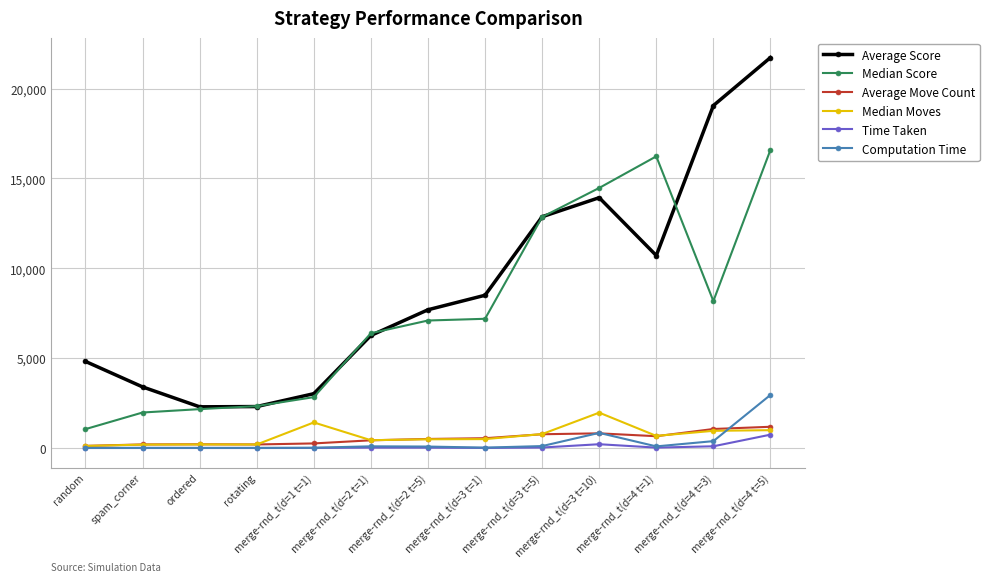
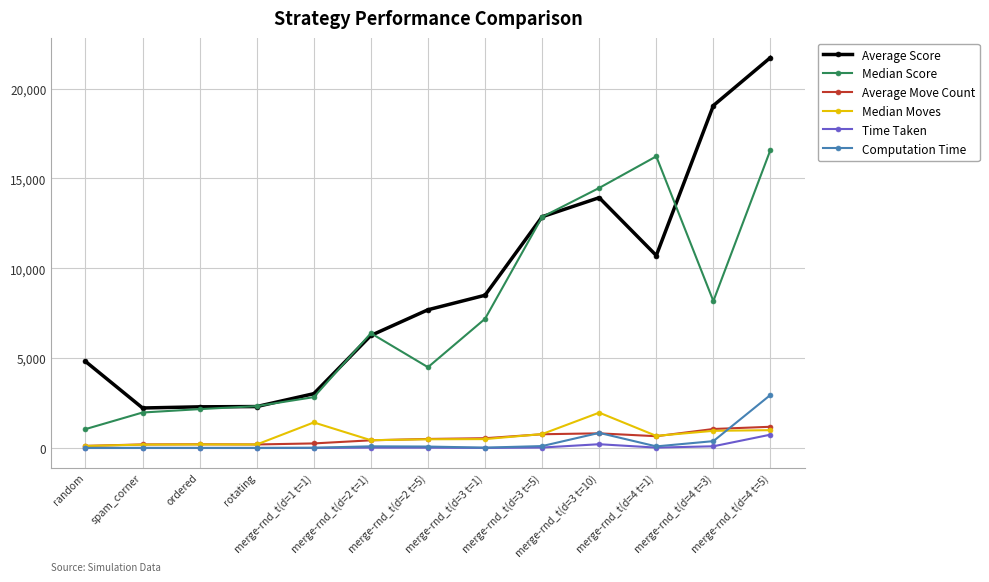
  {
    "Average Score": {
      "random": "4,800",
-     "spam_corner": "3,400",
+     "spam_corner": "2,200",
      "merge-rnd_t(d=1 t=1)": "3,000",
      "merge-rnd_t(d=2 t=5)": "7,700",
      "merge-rnd_t(d=3 t=1)": "8,500",
      "merge-rnd_t(d=3 t=10)": "13,900",
      "merge-rnd_t(d=4 t=1)": "10,700",
      "merge-rnd_t(d=4 t=3)": "19,100",
      "merge-rnd_t(d=4 t=5)": "21,700"
    },
    "Median Score": {
      "random": "1,100",
      "spam_corner": "2,000",
      "merge-rnd_t(d=1 t=1)": "2,800",
-     "merge-rnd_t(d=2 t=5)": "7,100",
+     "merge-rnd_t(d=2 t=5)": "4,500",
      "merge-rnd_t(d=3 t=1)": "7,200",
      "merge-rnd_t(d=3 t=10)": "14,500",
      "merge-rnd_t(d=4 t=1)": "16,200",
      "merge-rnd_t(d=4 t=3)": "8,200",
      "merge-rnd_t(d=4 t=5)": "16,600"
    },
    "Average Move Count": {
      "merge-rnd_t(d=1 t=1)": "300",
      "merge-rnd_t(d=4 t=5)": "1,200"
    },
    "Median Moves": {
      "merge-rnd_t(d=1 t=1)": "1,400",
      "merge-rnd_t(d=3 t=10)": "2,000",
      "merge-rnd_t(d=4 t=5)": "1,000"
    }
  }
